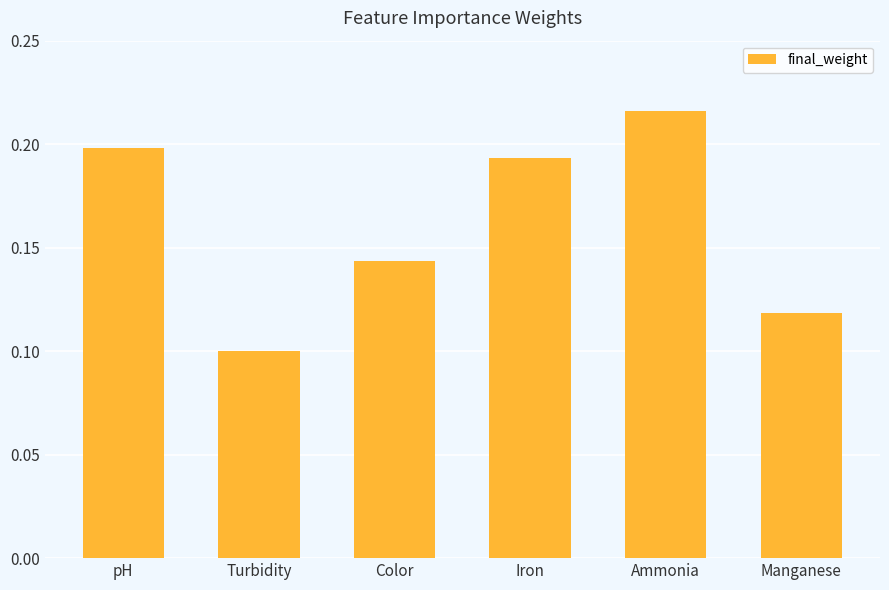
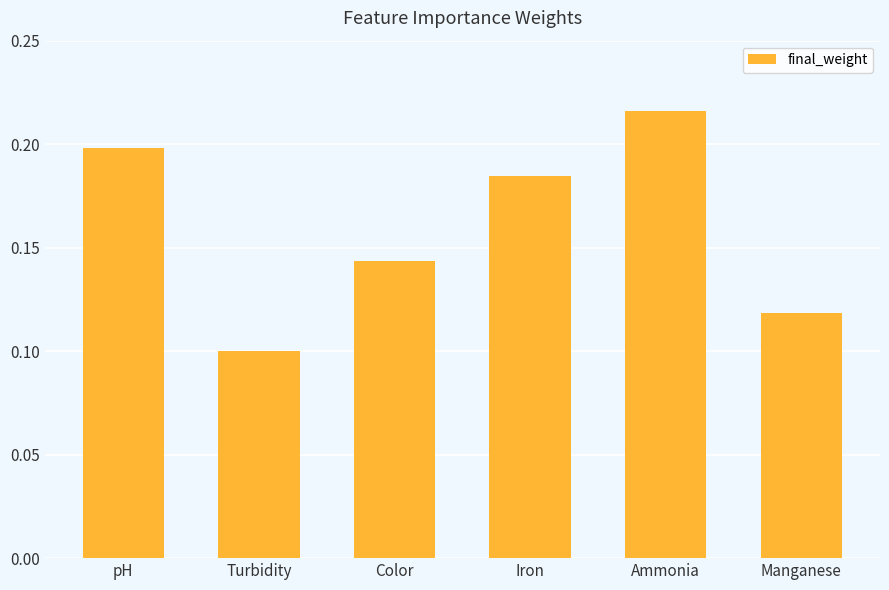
  {
    "pH": 0.198,
    "Turbidity": 0.100,
    "Color": 0.144,
-   "Iron": 0.193,
+   "Iron": 0.185,
    "Ammonia": 0.216,
    "Manganese": 0.119
  }
